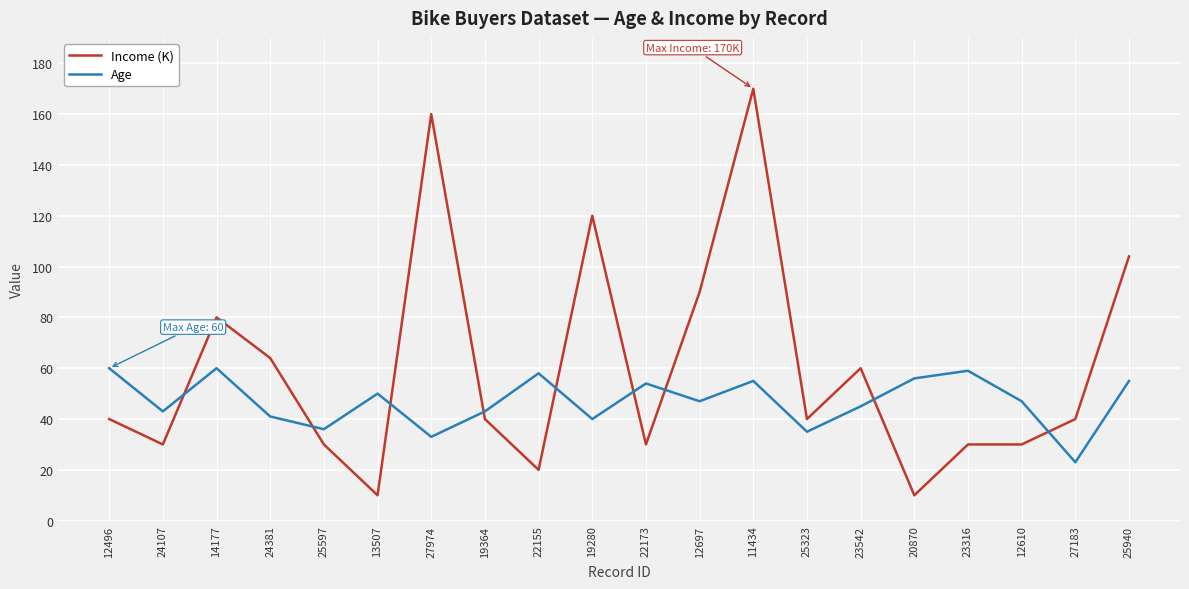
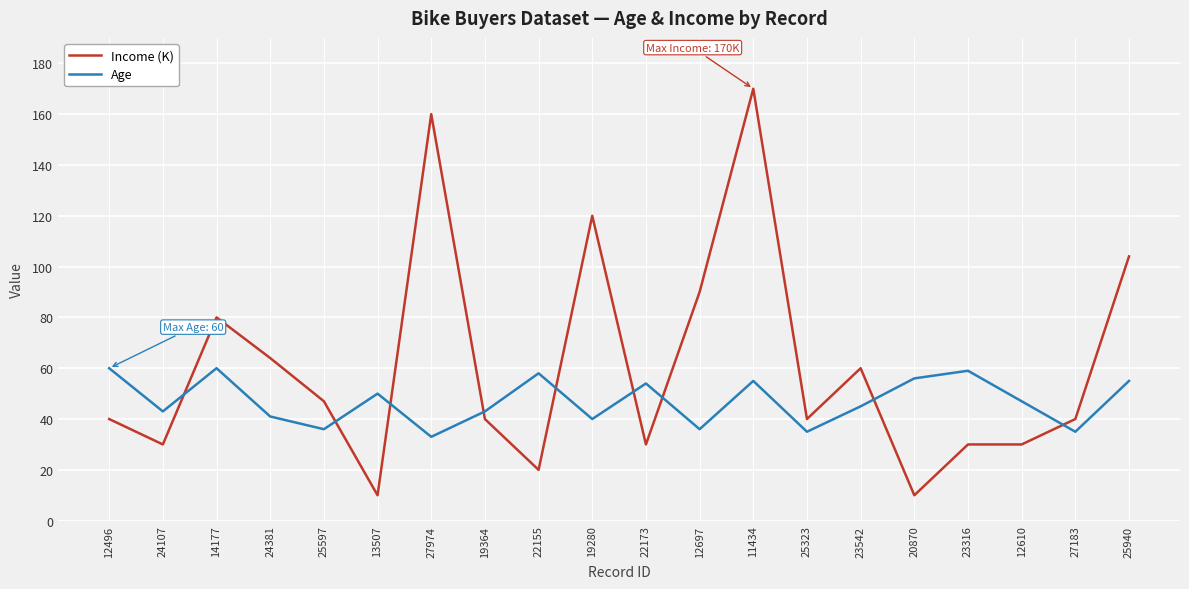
  {
    "Income (K)": {
      "12496": 40,
      "24107": 30,
      "14177": 80,
      "24381": 64,
-     "25597": 30,
+     "25597": 47,
      "13507": 10,
      "27974": 160,
      "19364": 40,
      "22155": 20,
      "19280": 120,
      "22173": 30,
      "12697": 90,
      "25323": 40,
      "23542": 60,
      "20870": 10,
      "23316": 30,
      "12610": 30,
      "27183": 40,
      "25940": 104
    },
    "Age": {
      "12496": 60,
      "24107": 43,
      "24381": 41,
      "25597": 36,
      "13507": 50,
      "27974": 33,
      "19364": 43,
      "22155": 58,
      "19280": 40,
      "22173": 54,
-     "12697": 47,
+     "12697": 36,
      "11434": 55,
      "25323": 35,
      "23542": 45,
      "20870": 56,
      "23316": 59,
      "12610": 47,
-     "27183": 23,
+     "27183": 35,
      "25940": 55
    }
  }
